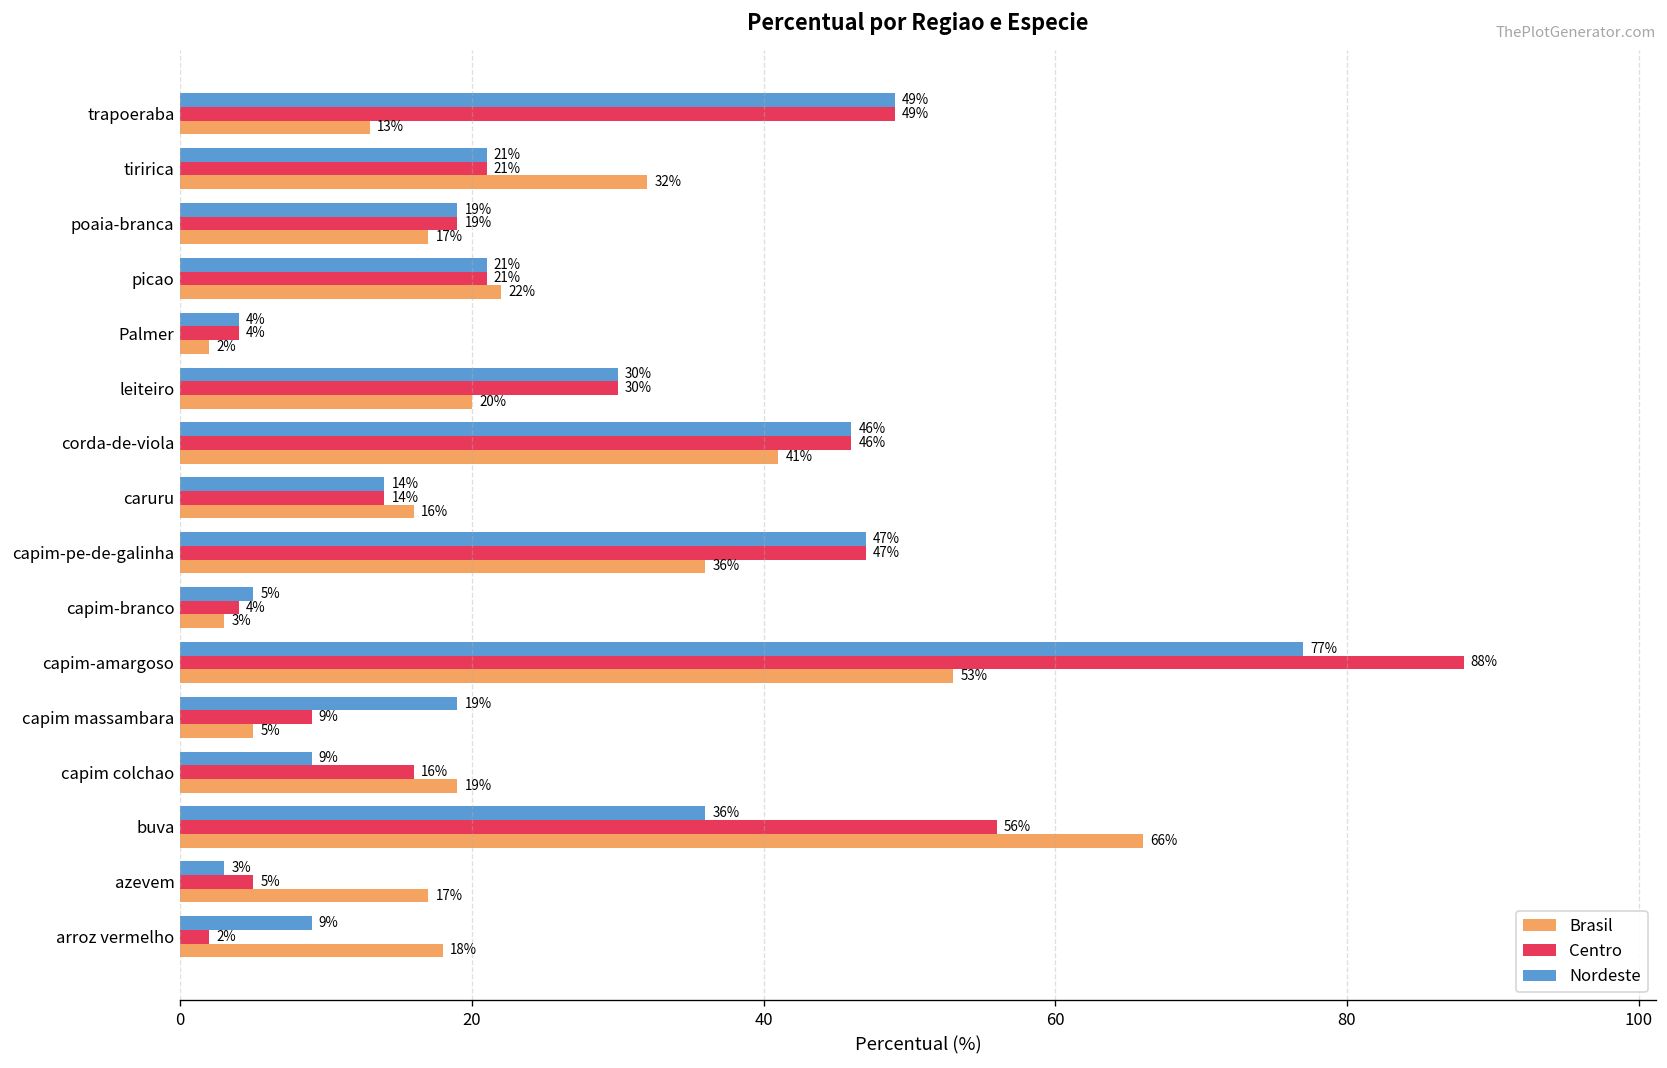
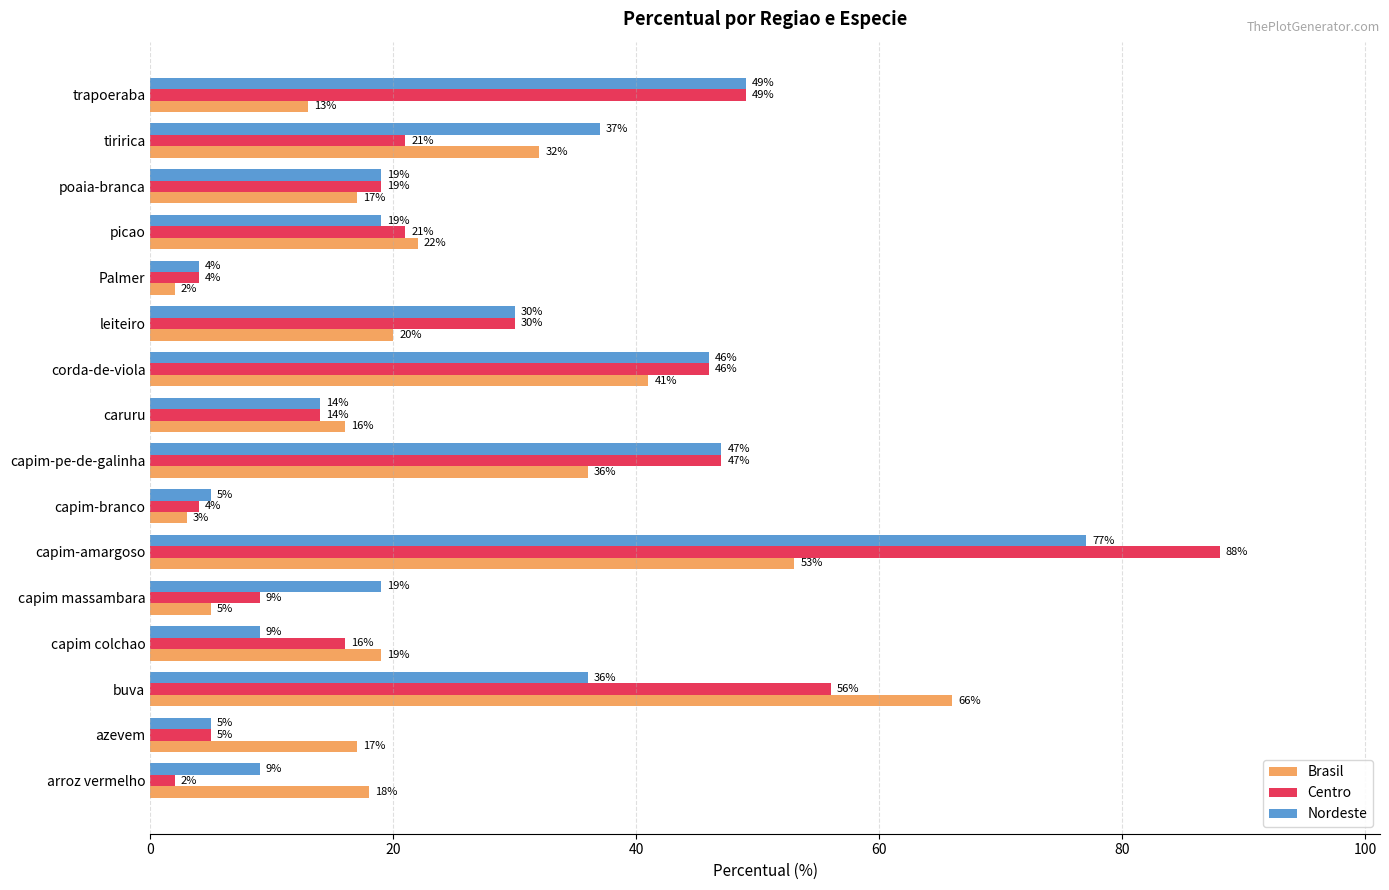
  {
    "Brasil": {
      "trapoeraba": "13%",
      "tiririca": "32%",
      "poaia-branca": "17%",
      "picao": "22%",
      "Palmer": "2%",
      "leiteiro": "20%",
      "corda-de-viola": "41%",
      "caruru": "16%",
      "capim-pe-de-galinha": "36%",
      "capim-branco": "3%",
      "capim-amargoso": "53%",
      "capim massambara": "5%",
      "capim colchao": "19%",
      "buva": "66%",
      "azevem": "17%",
      "arroz vermelho": "18%"
    },
    "Centro": {
      "trapoeraba": "49%",
      "tiririca": "21%",
      "poaia-branca": "19%",
      "picao": "21%",
      "Palmer": "4%",
      "leiteiro": "30%",
      "corda-de-viola": "46%",
      "caruru": "14%",
      "capim-pe-de-galinha": "47%",
      "capim-branco": "4%",
      "capim-amargoso": "88%",
      "capim massambara": "9%",
      "capim colchao": "16%",
      "buva": "56%",
      "azevem": "5%",
      "arroz vermelho": "2%"
    },
    "Nordeste": {
      "trapoeraba": "49%",
-     "tiririca": "21%",
+     "tiririca": "37%",
      "poaia-branca": "19%",
-     "picao": "21%",
+     "picao": "19%",
      "Palmer": "4%",
      "leiteiro": "30%",
      "corda-de-viola": "46%",
      "caruru": "14%",
      "capim-pe-de-galinha": "47%",
      "capim-branco": "5%",
      "capim-amargoso": "77%",
      "capim massambara": "19%",
      "capim colchao": "9%",
      "buva": "36%",
-     "azevem": "3%",
+     "azevem": "5%",
      "arroz vermelho": "9%"
    }
  }
